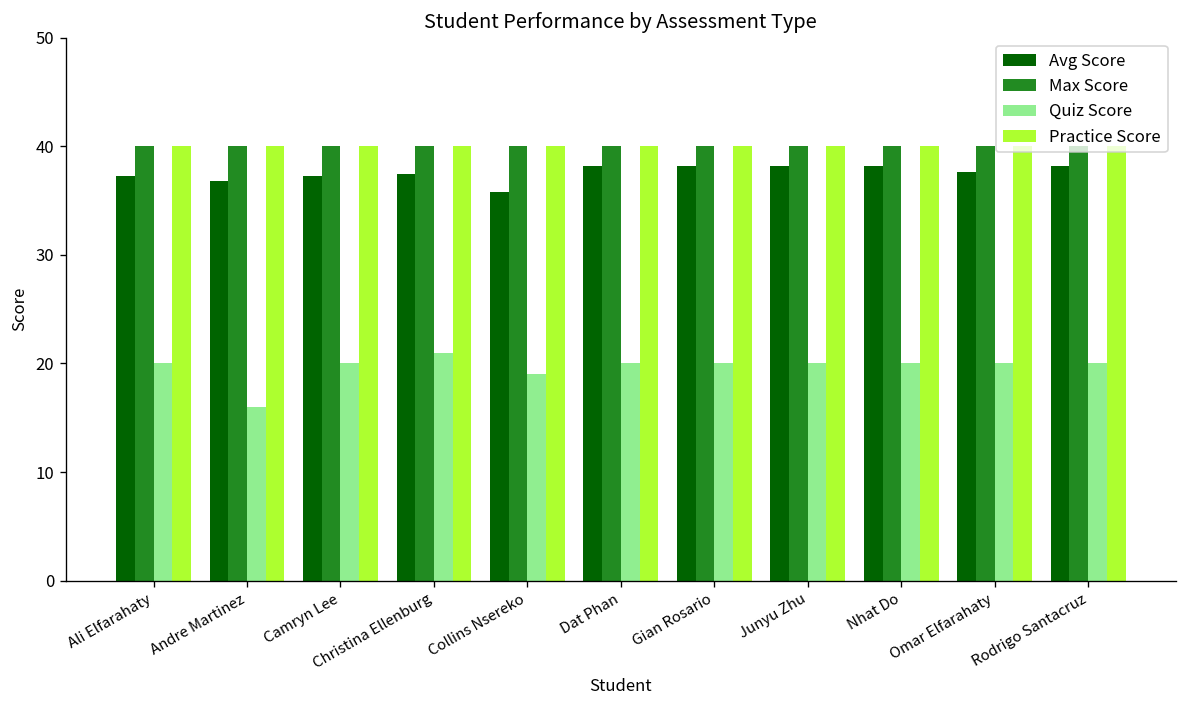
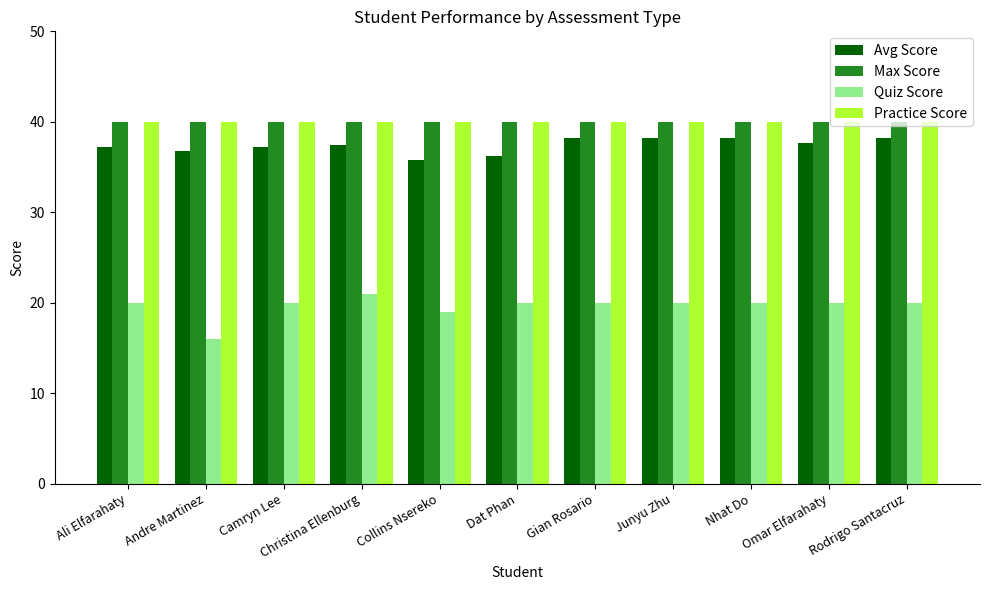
  {
    "Avg Score": {
      "Ali Elfarahaty": 37,
      "Andre Martinez": 37,
      "Camryn Lee": 37,
      "Christina Ellenburg": 37,
      "Collins Nsereko": 36,
-     "Dat Phan": 38,
+     "Dat Phan": 36,
      "Gian Rosario": 38,
      "Junyu Zhu": 38,
      "Nhat Do": 38,
      "Omar Elfarahaty": 38,
      "Rodrigo Santacruz": 38
    },
    "Max Score": {
      "Ali Elfarahaty": 40,
      "Andre Martinez": 40,
      "Camryn Lee": 40,
      "Christina Ellenburg": 40,
      "Collins Nsereko": 40,
      "Dat Phan": 40,
      "Gian Rosario": 40,
      "Junyu Zhu": 40,
      "Nhat Do": 40,
      "Omar Elfarahaty": 40
    },
    "Quiz Score": {
      "Ali Elfarahaty": 20,
      "Andre Martinez": 16,
      "Camryn Lee": 20,
      "Christina Ellenburg": 21,
      "Collins Nsereko": 19,
      "Dat Phan": 20,
      "Gian Rosario": 20,
      "Junyu Zhu": 20,
      "Nhat Do": 20,
      "Omar Elfarahaty": 20,
      "Rodrigo Santacruz": 20
    },
    "Practice Score": {
      "Ali Elfarahaty": 40,
      "Andre Martinez": 40,
      "Camryn Lee": 40,
      "Christina Ellenburg": 40,
      "Collins Nsereko": 40,
      "Dat Phan": 40,
      "Gian Rosario": 40,
      "Junyu Zhu": 40,
      "Nhat Do": 40
    }
  }
